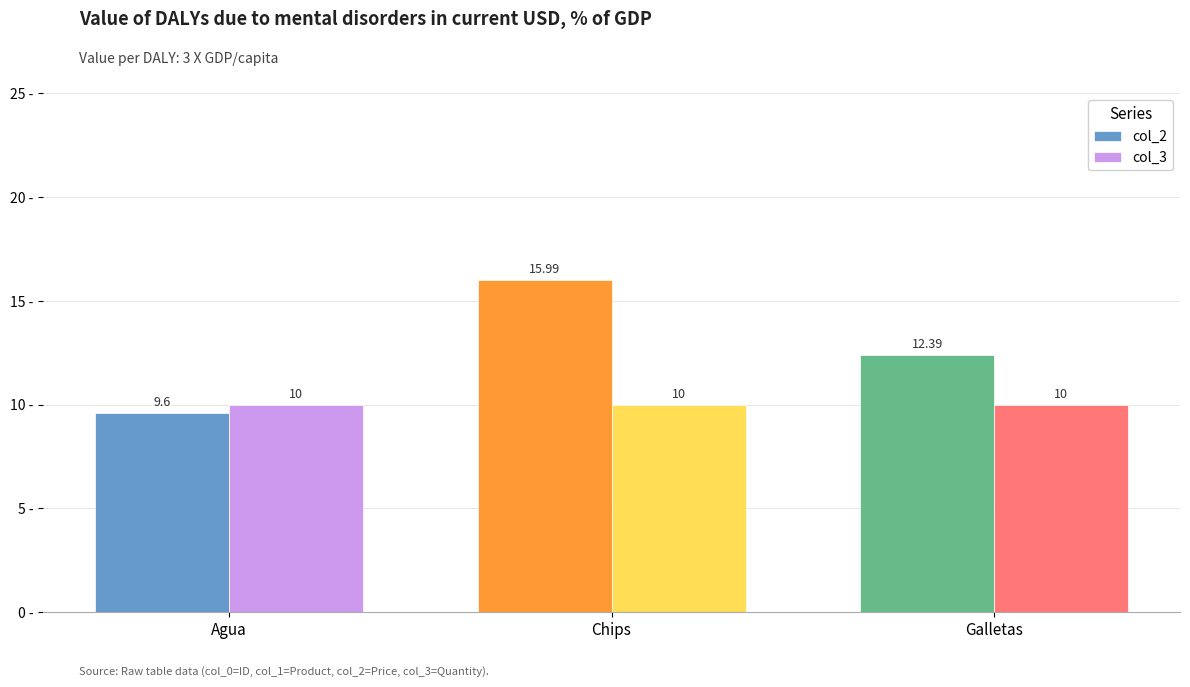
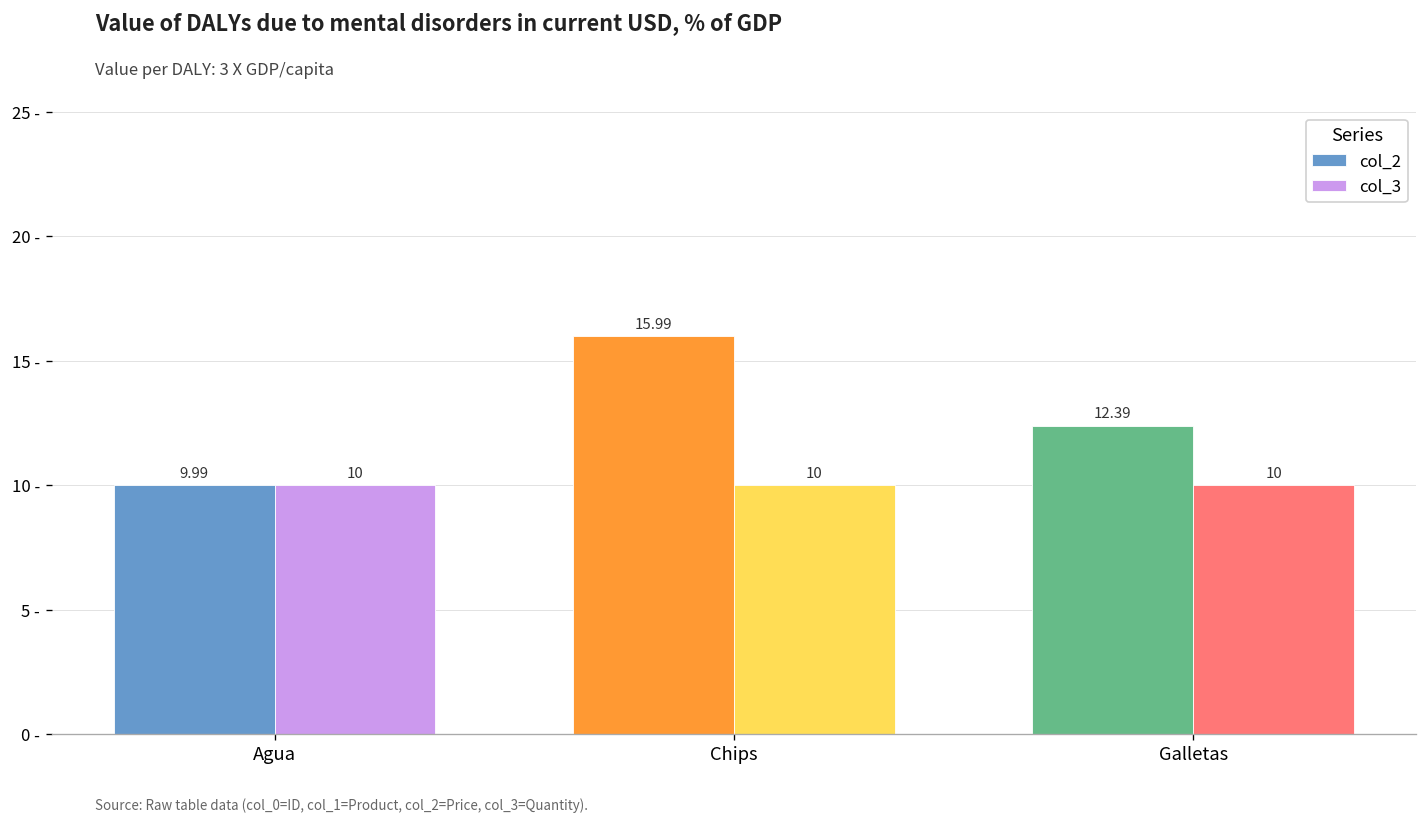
  {
    "col_2": {
-     "Agua": 9.6,
+     "Agua": 9.99,
      "Chips": 15.99,
      "Galletas": 12.39
    },
    "col_3": {
      "Agua": 10,
      "Chips": 10,
      "Galletas": 10
    }
  }
